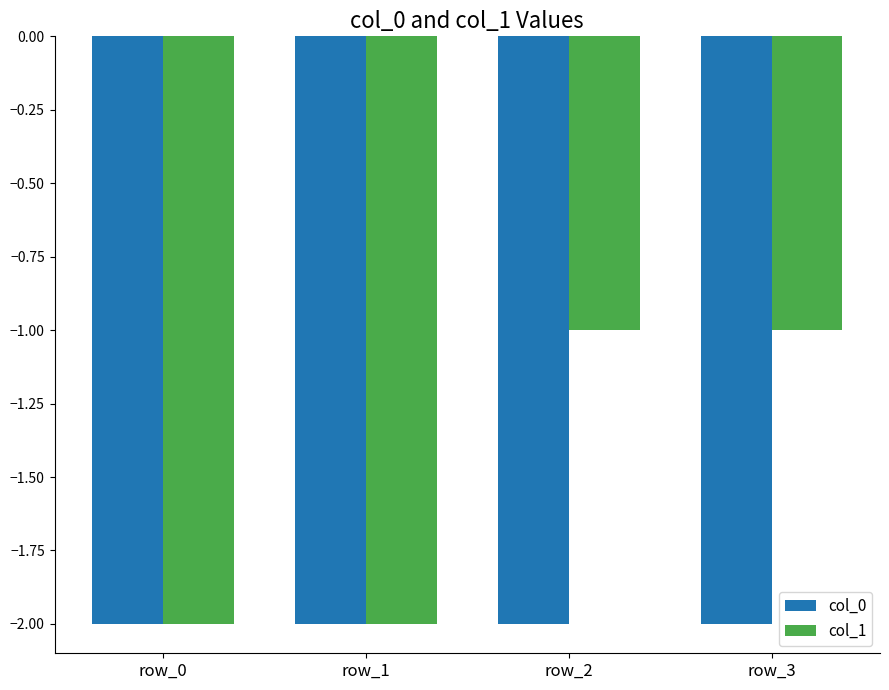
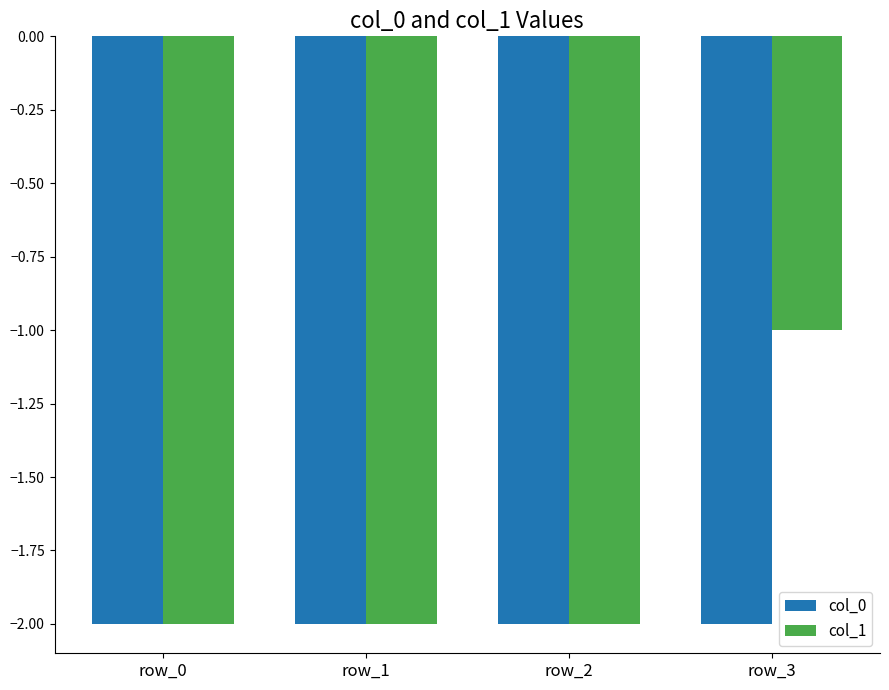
  {
    "col_0": {
      "row_0": -2,
      "row_1": -2,
      "row_2": -2,
      "row_3": -2
    },
    "col_1": {
      "row_0": -2,
      "row_1": -2,
-     "row_2": -1,
+     "row_2": -2,
      "row_3": -1
    }
  }
